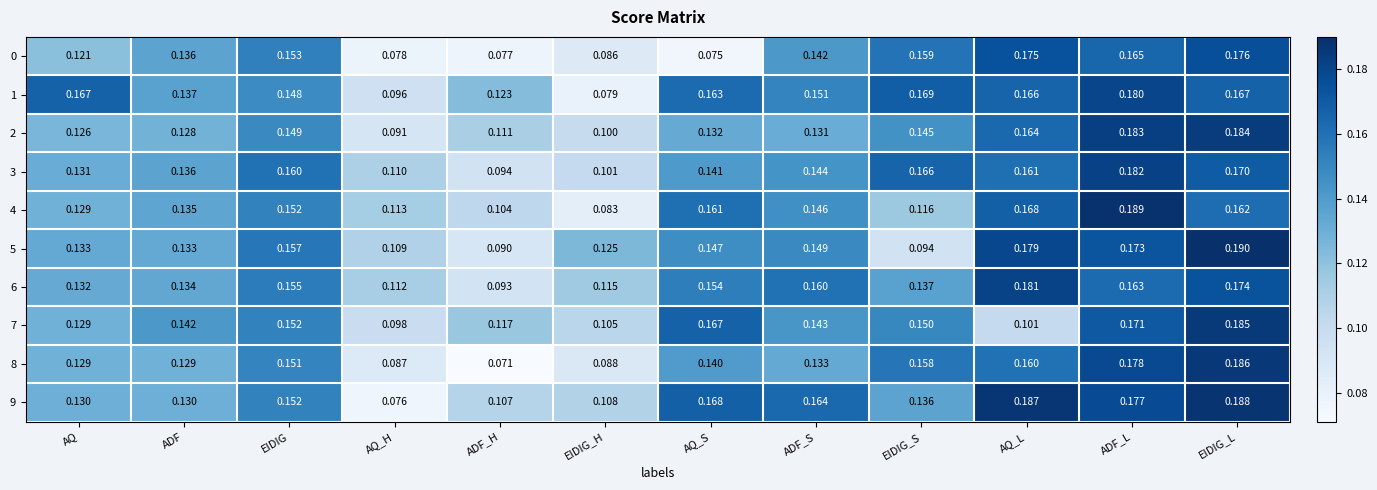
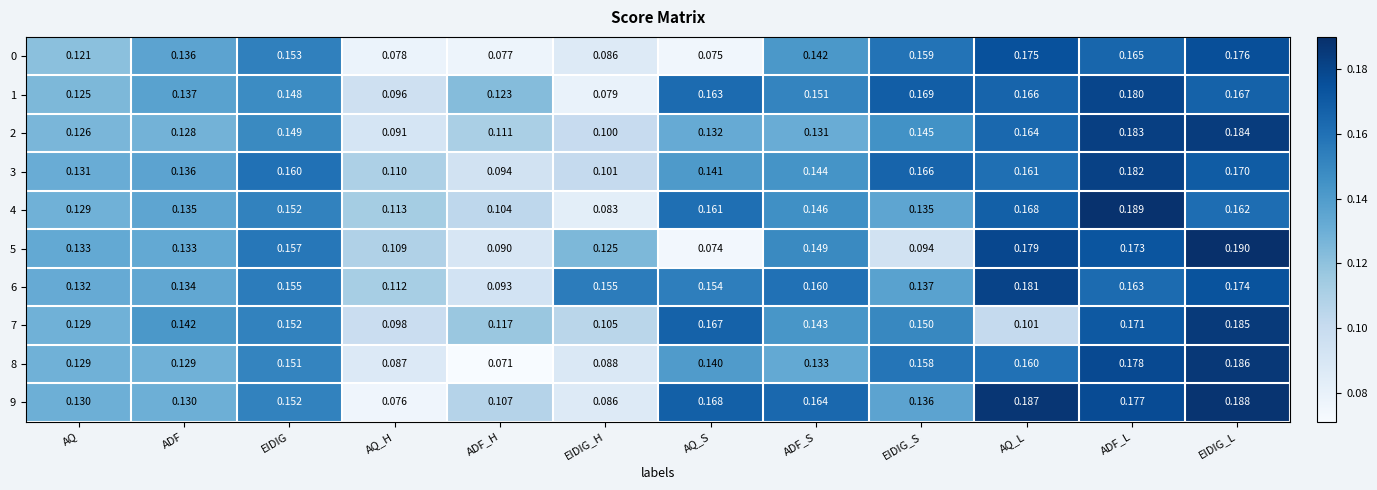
  {
    "0": {
      "AQ": 0.121,
      "ADF": 0.136,
      "EIDIG": 0.153,
      "AQ_H": 0.078,
      "ADF_H": 0.077,
      "EIDIG_H": 0.086,
      "AQ_S": 0.075,
      "ADF_S": 0.142,
      "EIDIG_S": 0.159,
      "AQ_L": 0.175,
      "ADF_L": 0.165,
      "EIDIG_L": 0.176
    },
    "1": {
-     "AQ": 0.167,
+     "AQ": 0.125,
      "ADF": 0.137,
      "EIDIG": 0.148,
      "AQ_H": 0.096,
      "ADF_H": 0.123,
      "EIDIG_H": 0.079,
      "AQ_S": 0.163,
      "ADF_S": 0.151,
      "EIDIG_S": 0.169,
      "AQ_L": 0.166,
      "ADF_L": 0.180,
      "EIDIG_L": 0.167
    },
    "2": {
      "AQ": 0.126,
      "ADF": 0.128,
      "EIDIG": 0.149,
      "AQ_H": 0.091,
      "ADF_H": 0.111,
      "EIDIG_H": 0.100,
      "AQ_S": 0.132,
      "ADF_S": 0.131,
      "EIDIG_S": 0.145,
      "AQ_L": 0.164,
      "ADF_L": 0.183,
      "EIDIG_L": 0.184
    },
    "3": {
      "AQ": 0.131,
      "ADF": 0.136,
      "EIDIG": 0.160,
      "AQ_H": 0.110,
      "ADF_H": 0.094,
      "EIDIG_H": 0.101,
      "AQ_S": 0.141,
      "ADF_S": 0.144,
      "EIDIG_S": 0.166,
      "AQ_L": 0.161,
      "ADF_L": 0.182,
      "EIDIG_L": 0.170
    },
    "4": {
      "AQ": 0.129,
      "ADF": 0.135,
      "EIDIG": 0.152,
      "AQ_H": 0.113,
      "ADF_H": 0.104,
      "EIDIG_H": 0.083,
      "AQ_S": 0.161,
      "ADF_S": 0.146,
-     "EIDIG_S": 0.116,
+     "EIDIG_S": 0.135,
      "AQ_L": 0.168,
      "ADF_L": 0.189,
      "EIDIG_L": 0.162
    },
    "5": {
      "AQ": 0.133,
      "ADF": 0.133,
      "EIDIG": 0.157,
      "AQ_H": 0.109,
      "ADF_H": 0.090,
      "EIDIG_H": 0.125,
-     "AQ_S": 0.147,
+     "AQ_S": 0.074,
      "ADF_S": 0.149,
      "EIDIG_S": 0.094,
      "AQ_L": 0.179,
      "ADF_L": 0.173,
      "EIDIG_L": 0.190
    },
    "6": {
      "AQ": 0.132,
      "ADF": 0.134,
      "EIDIG": 0.155,
      "AQ_H": 0.112,
      "ADF_H": 0.093,
-     "EIDIG_H": 0.115,
+     "EIDIG_H": 0.155,
      "AQ_S": 0.154,
      "ADF_S": 0.160,
      "EIDIG_S": 0.137,
      "AQ_L": 0.181,
      "ADF_L": 0.163,
      "EIDIG_L": 0.174
    },
    "7": {
      "AQ": 0.129,
      "ADF": 0.142,
      "EIDIG": 0.152,
      "AQ_H": 0.098,
      "ADF_H": 0.117,
      "EIDIG_H": 0.105,
      "AQ_S": 0.167,
      "ADF_S": 0.143,
      "EIDIG_S": 0.150,
      "AQ_L": 0.101,
      "ADF_L": 0.171,
      "EIDIG_L": 0.185
    },
    "8": {
      "AQ": 0.129,
      "ADF": 0.129,
      "EIDIG": 0.151,
      "AQ_H": 0.087,
      "ADF_H": 0.071,
      "EIDIG_H": 0.088,
      "AQ_S": 0.140,
      "ADF_S": 0.133,
      "EIDIG_S": 0.158,
      "AQ_L": 0.160,
      "ADF_L": 0.178,
      "EIDIG_L": 0.186
    },
    "9": {
      "AQ": 0.130,
      "ADF": 0.130,
      "EIDIG": 0.152,
      "AQ_H": 0.076,
      "ADF_H": 0.107,
-     "EIDIG_H": 0.108,
+     "EIDIG_H": 0.086,
      "AQ_S": 0.168,
      "ADF_S": 0.164,
      "EIDIG_S": 0.136,
      "AQ_L": 0.187,
      "ADF_L": 0.177,
      "EIDIG_L": 0.188
    }
  }
